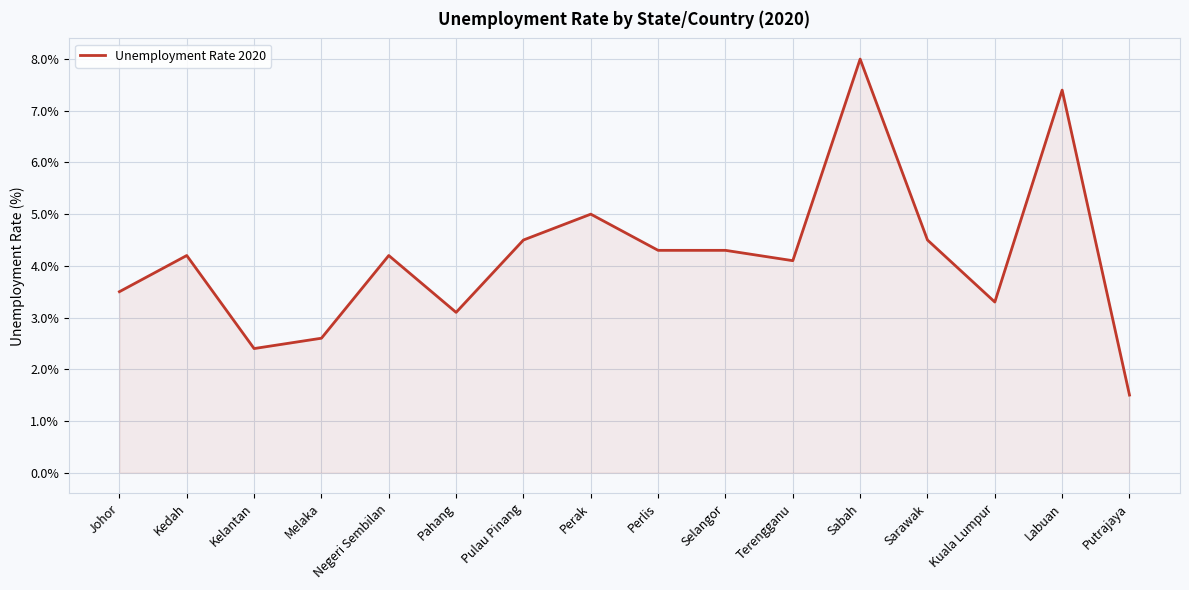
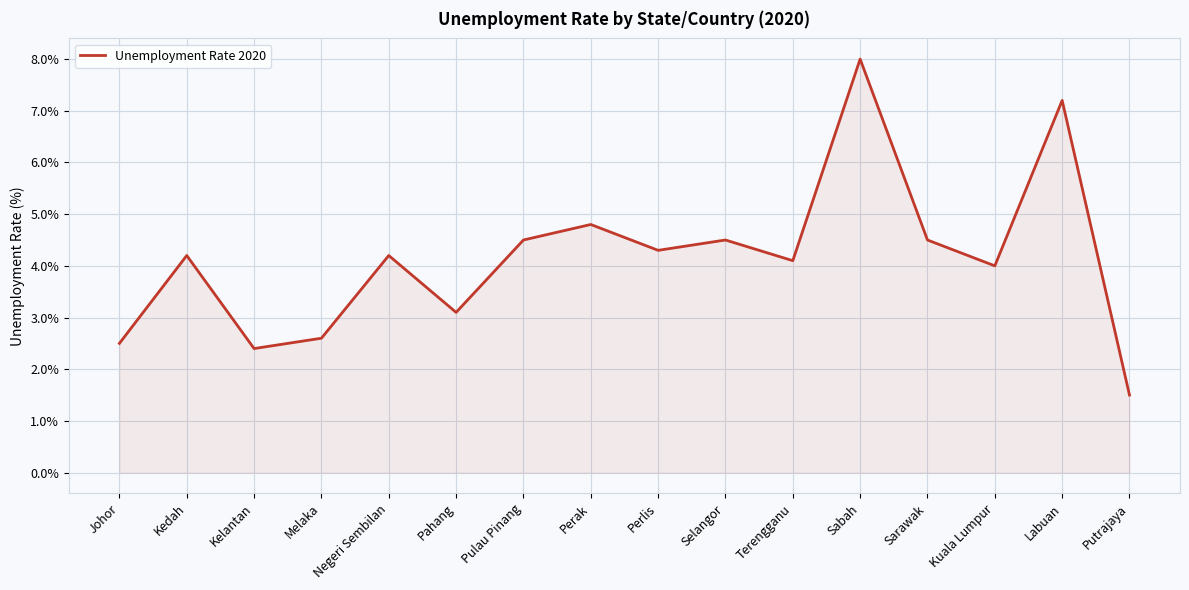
  {
-   "Johor": "3.5%",
+   "Johor": "2.5%",
    "Kedah": "4.2%",
    "Kelantan": "2.4%",
    "Melaka": "2.6%",
    "Negeri Sembilan": "4.2%",
    "Pahang": "3.1%",
    "Pulau Pinang": "4.5%",
-   "Perak": "5.0%",
+   "Perak": "4.8%",
    "Perlis": "4.3%",
-   "Selangor": "4.3%",
+   "Selangor": "4.5%",
    "Terengganu": "4.1%",
    "Sabah": "8.0%",
    "Sarawak": "4.5%",
-   "Kuala Lumpur": "3.3%",
-   "Labuan": "7.4%",
+   "Kuala Lumpur": "4.0%",
+   "Labuan": "7.2%",
    "Putrajaya": "1.5%"
  }
